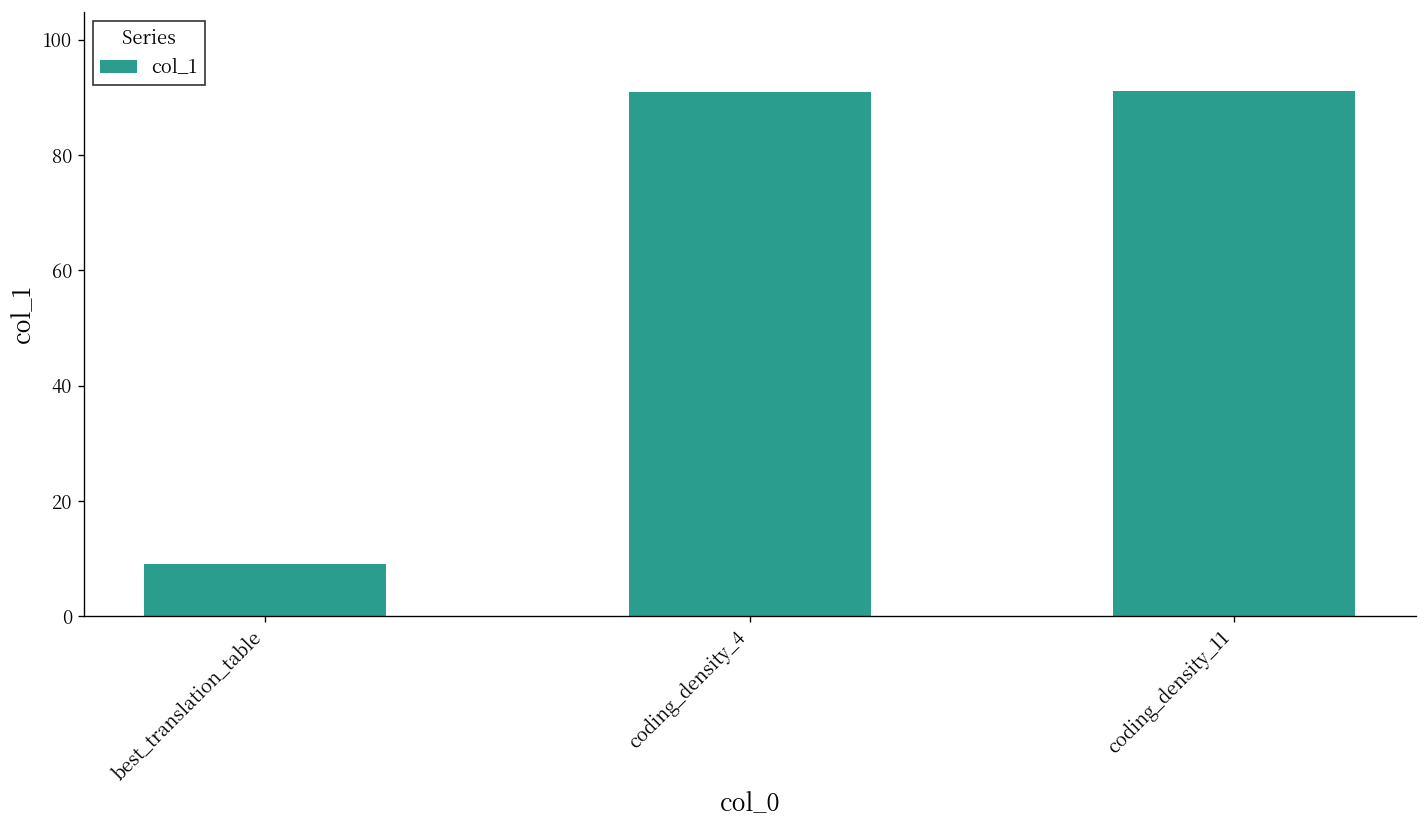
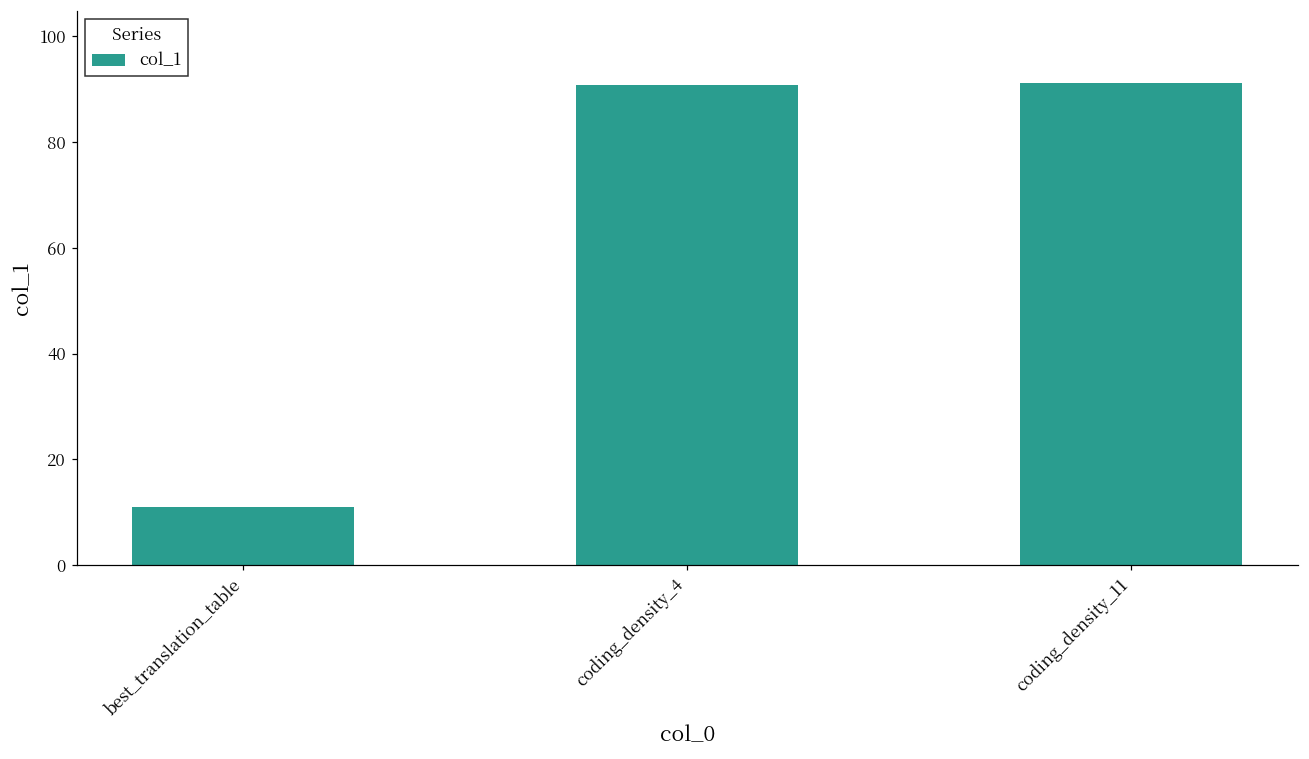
  {
-   "best_translation_table": 9,
+   "best_translation_table": 11,
    "coding_density_4": 91,
    "coding_density_11": 91
  }
